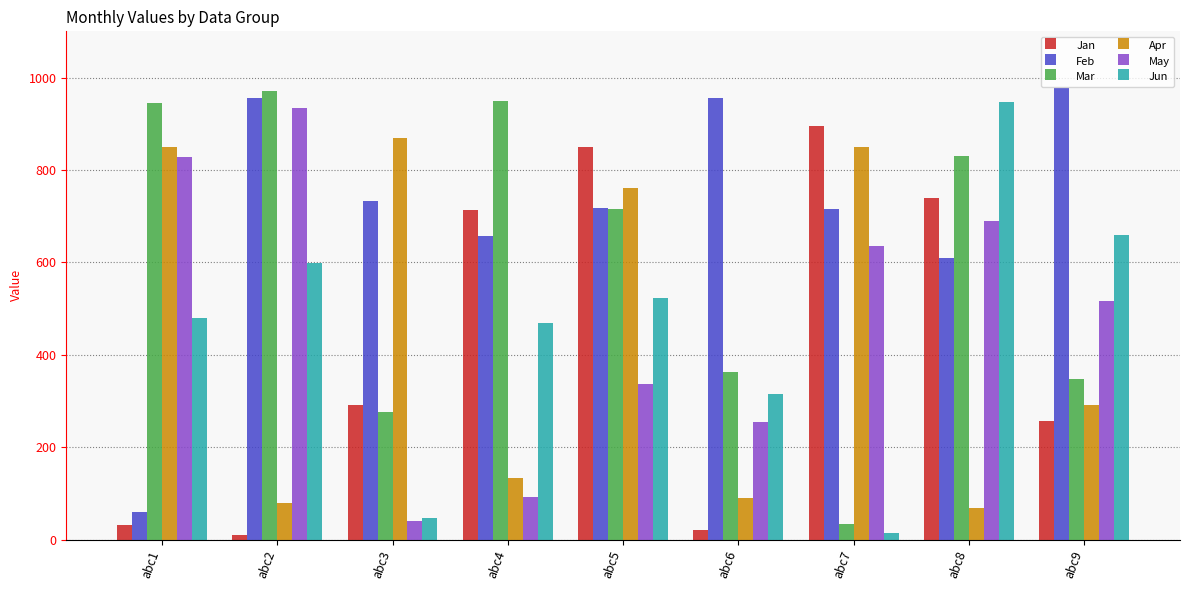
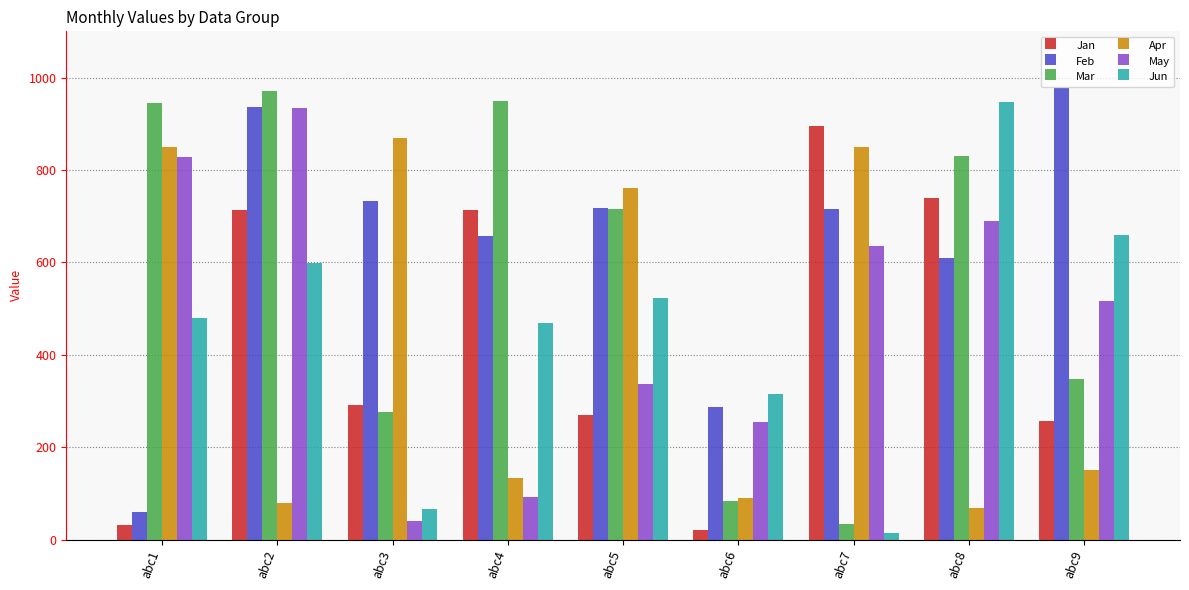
  {
    "Jan": {
      "abc1": 30,
-     "abc2": 10,
+     "abc2": 710,
      "abc3": 290,
      "abc4": 710,
-     "abc5": 850,
+     "abc5": 270,
      "abc6": 20,
      "abc7": 890,
      "abc8": 740,
      "abc9": 260
    },
    "Feb": {
      "abc1": 60,
-     "abc2": 960,
+     "abc2": 940,
      "abc3": 730,
      "abc4": 660,
      "abc5": 720,
-     "abc6": 960,
+     "abc6": 290,
      "abc7": 720,
      "abc8": 610,
      "abc9": 980
    },
    "Mar": {
      "abc1": 940,
      "abc2": 970,
      "abc3": 280,
      "abc4": 950,
      "abc5": 720,
-     "abc6": 360,
+     "abc6": 80,
      "abc7": 30,
      "abc8": 830,
      "abc9": 350
    },
    "Apr": {
      "abc1": 850,
      "abc2": 80,
      "abc3": 870,
      "abc4": 130,
      "abc5": 760,
      "abc6": 90,
      "abc7": 850,
      "abc8": 70,
-     "abc9": 290
+     "abc9": 150
    },
    "May": {
      "abc1": 830,
      "abc2": 930,
      "abc3": 40,
      "abc4": 90,
      "abc5": 340,
      "abc6": 250,
      "abc7": 630,
      "abc8": 690,
      "abc9": 520
    },
    "Jun": {
      "abc1": 480,
      "abc2": 600,
-     "abc3": 50,
+     "abc3": 70,
      "abc4": 470,
      "abc5": 520,
      "abc6": 310,
      "abc7": 10,
      "abc8": 950,
      "abc9": 660
    }
  }
